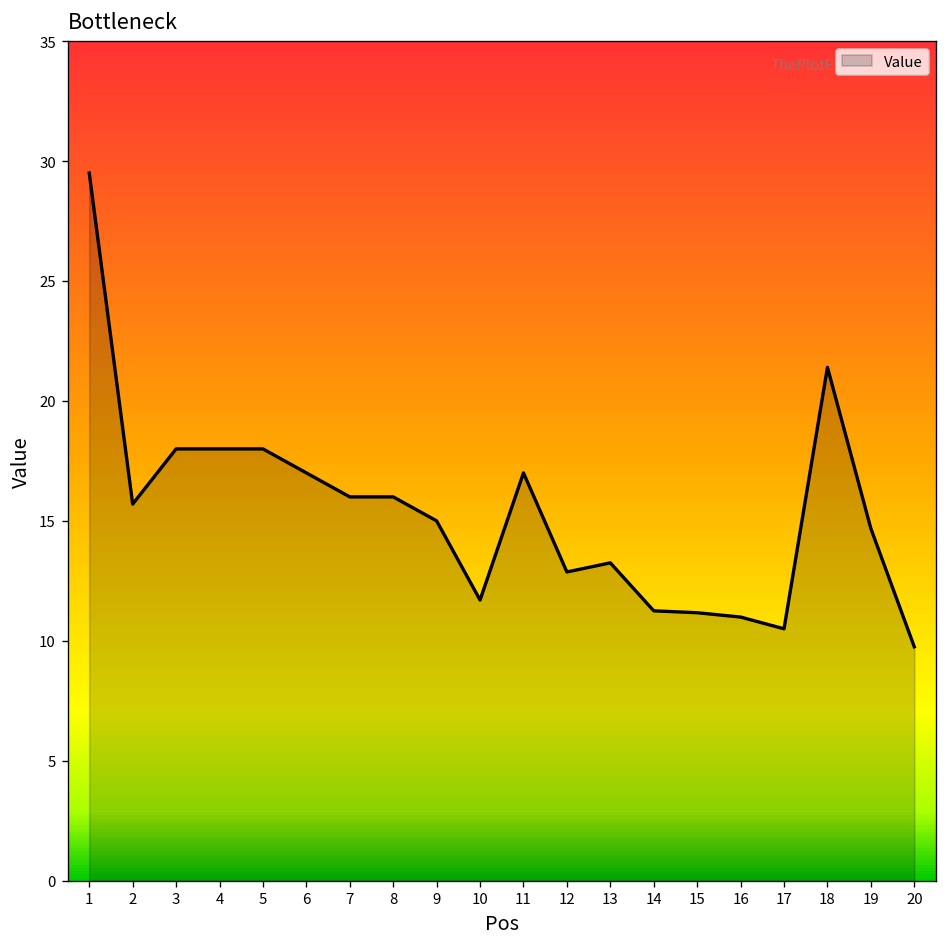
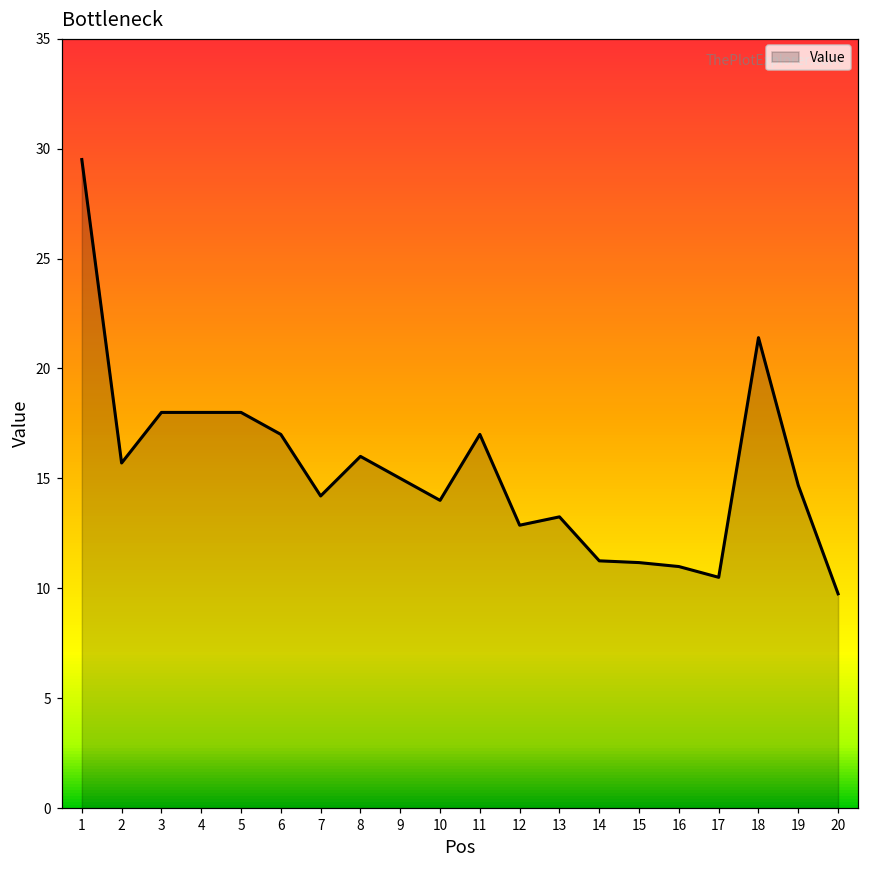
  {
    "1": 29.5,
    "2": 15.7,
    "3": 18.0,
    "4": 18.0,
    "5": 18.0,
    "6": 17.0,
-   "7": 16.0,
+   "7": 14.2,
    "8": 16.0,
    "9": 15.0,
-   "10": 11.7,
+   "10": 14.0,
    "11": 17.0,
    "12": 12.9,
    "13": 13.3,
    "14": 11.3,
    "15": 11.2,
    "16": 11.0,
    "17": 10.5,
    "18": 21.4,
    "19": 14.7,
    "20": 9.8
  }
